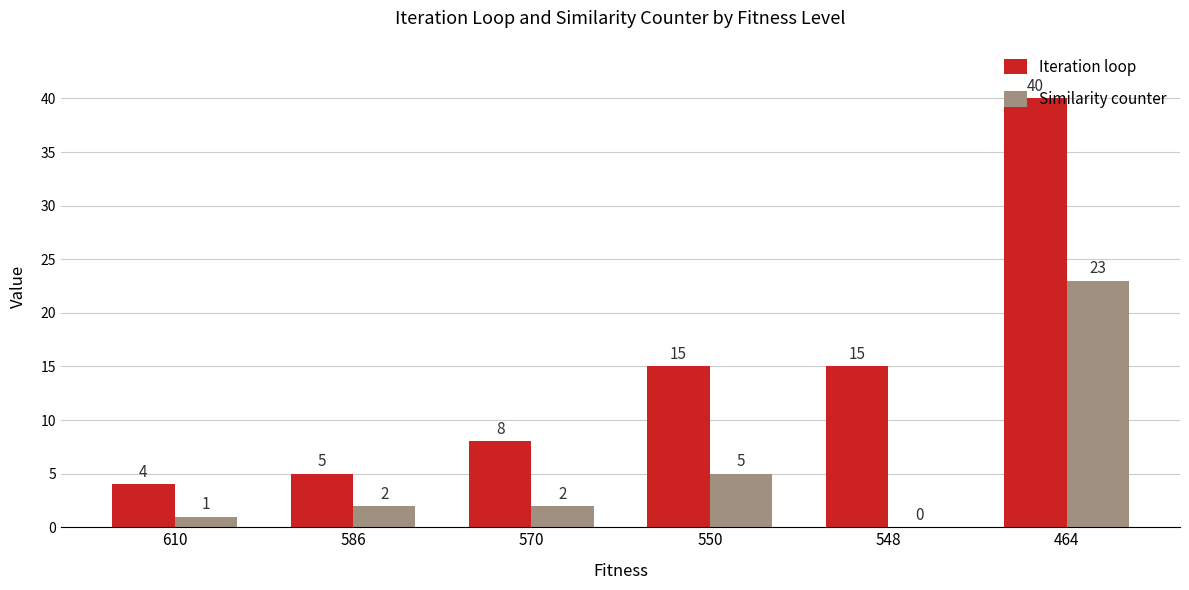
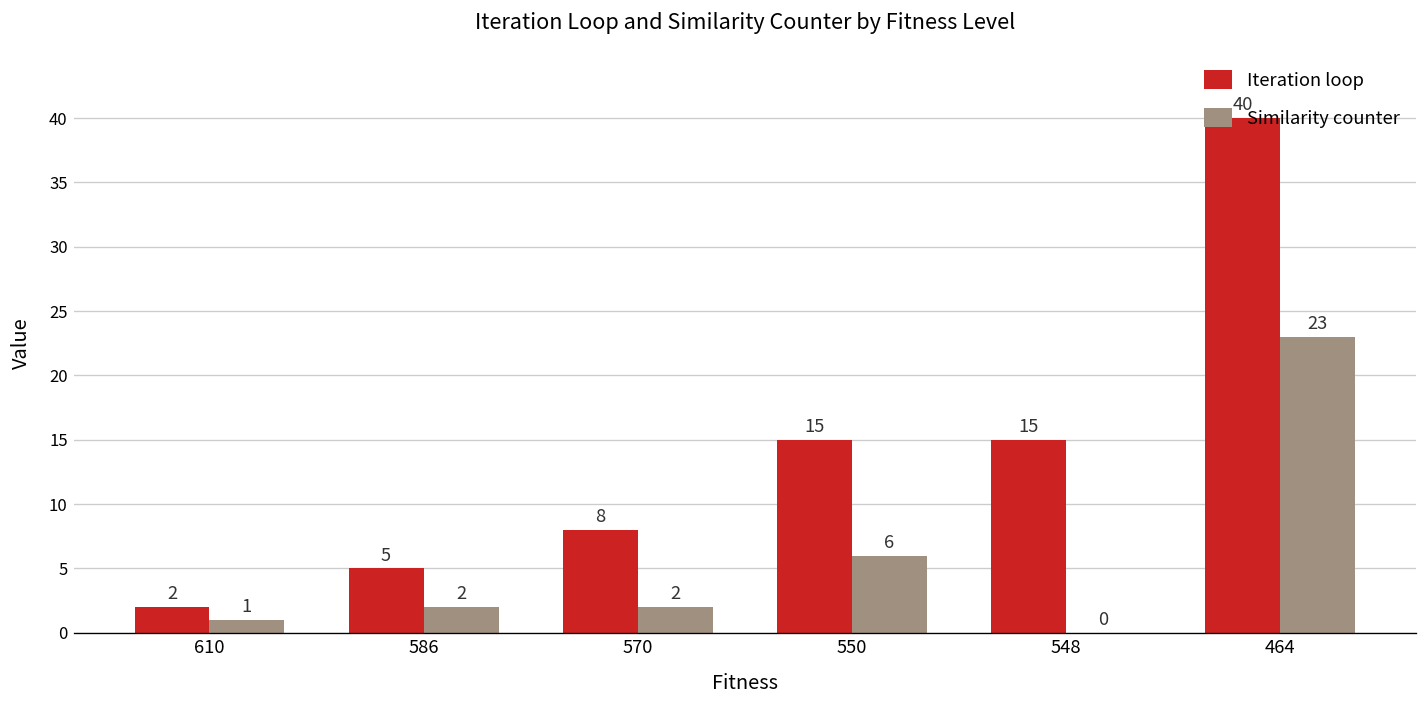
  {
    "Iteration loop": {
-     "610": 4,
+     "610": 2,
      "586": 5,
      "570": 8,
      "550": 15,
      "548": 15,
      "464": 40
    },
    "Similarity counter": {
      "610": 1,
      "586": 2,
      "570": 2,
-     "550": 5,
+     "550": 6,
      "548": 0,
      "464": 23
    }
  }
